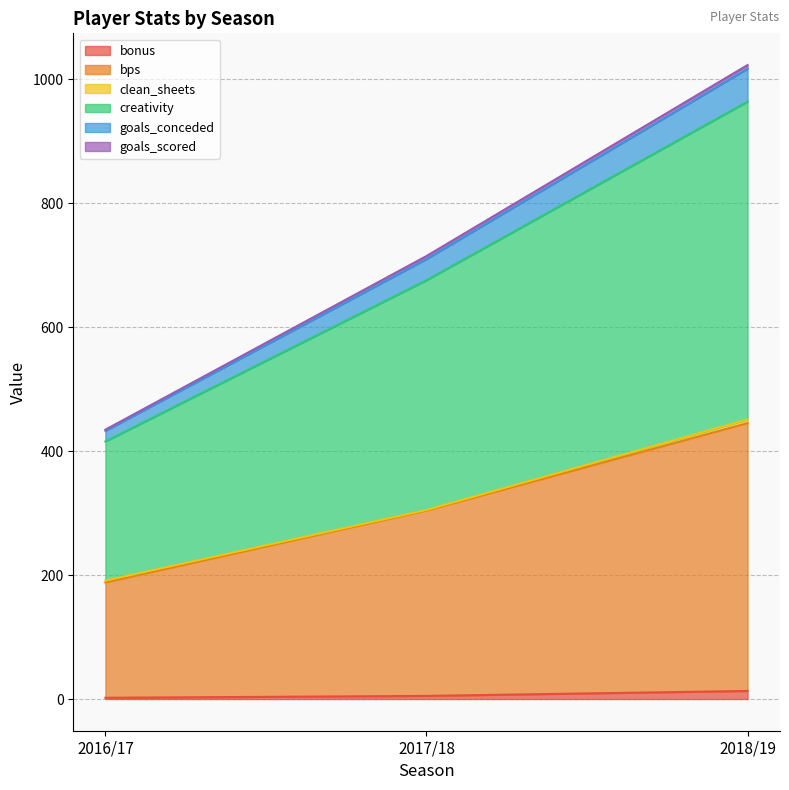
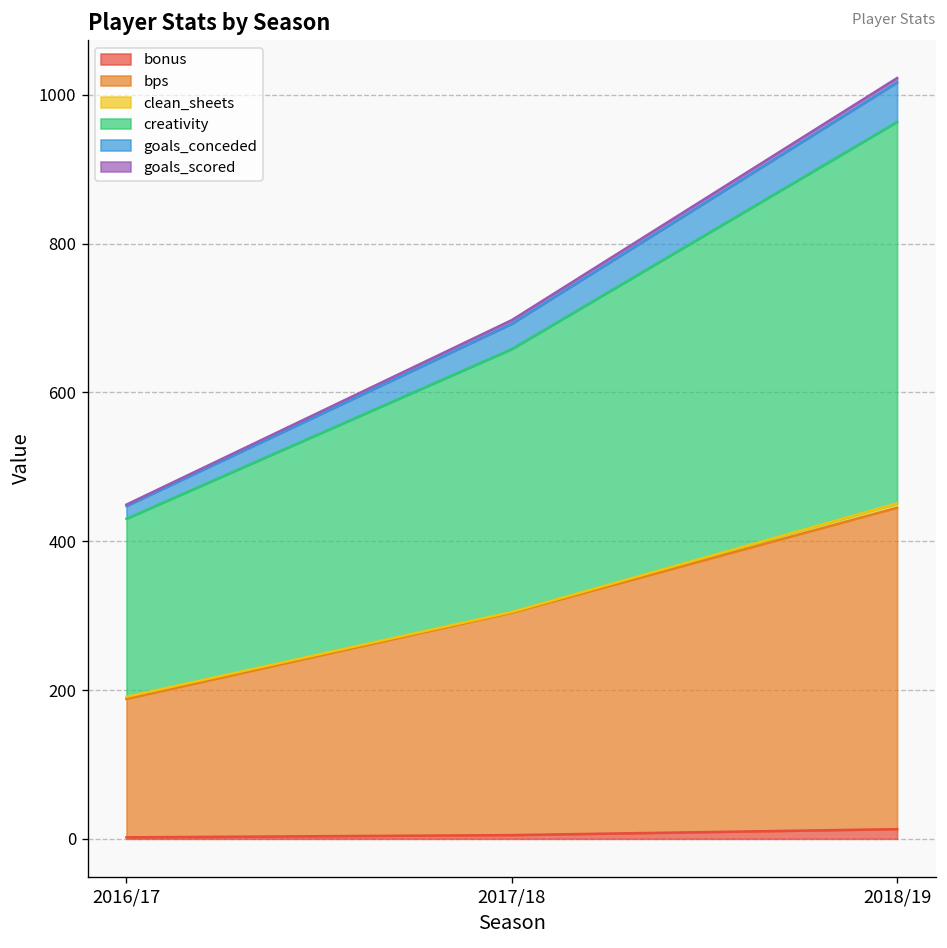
  {
    "clean_sheets": {
      "2018/19": 10
    },
    "creativity": {
-     "2016/17": 220,
-     "2017/18": 370,
+     "2016/17": 240,
+     "2017/18": 350,
      "2018/19": 510
    },
    "goals_conceded": {
      "2017/18": 30,
      "2018/19": 50
    },
    "goals_scored": {
      "2017/18": 10,
      "2018/19": 10
    }
  }
